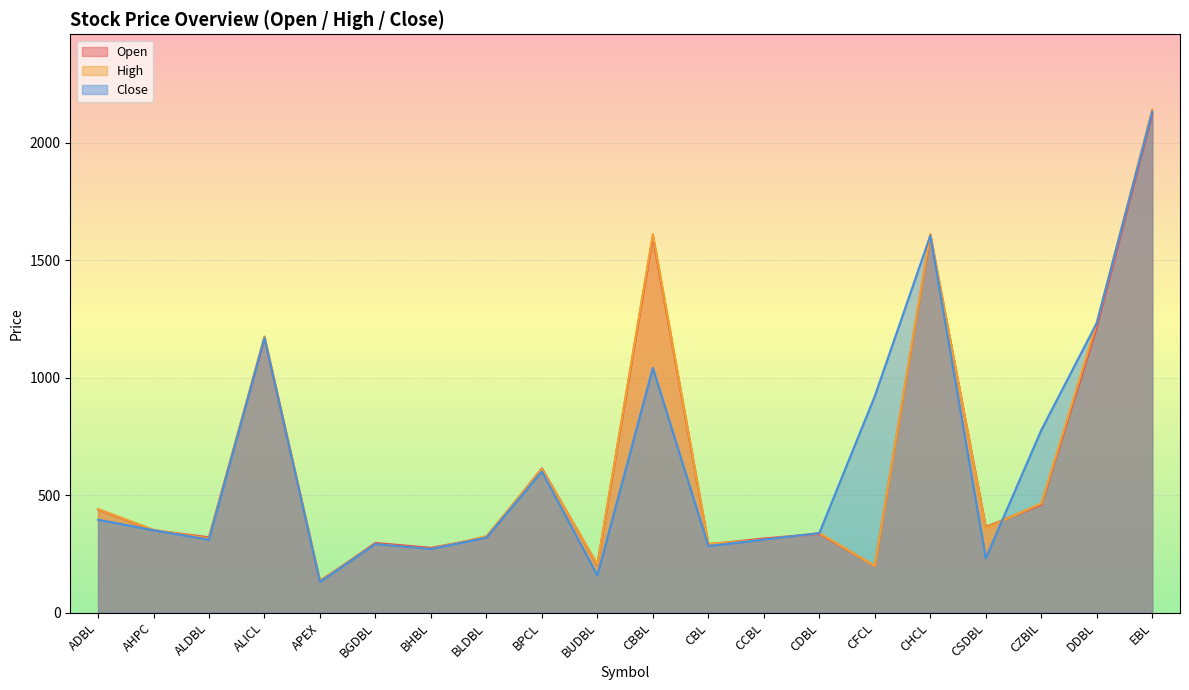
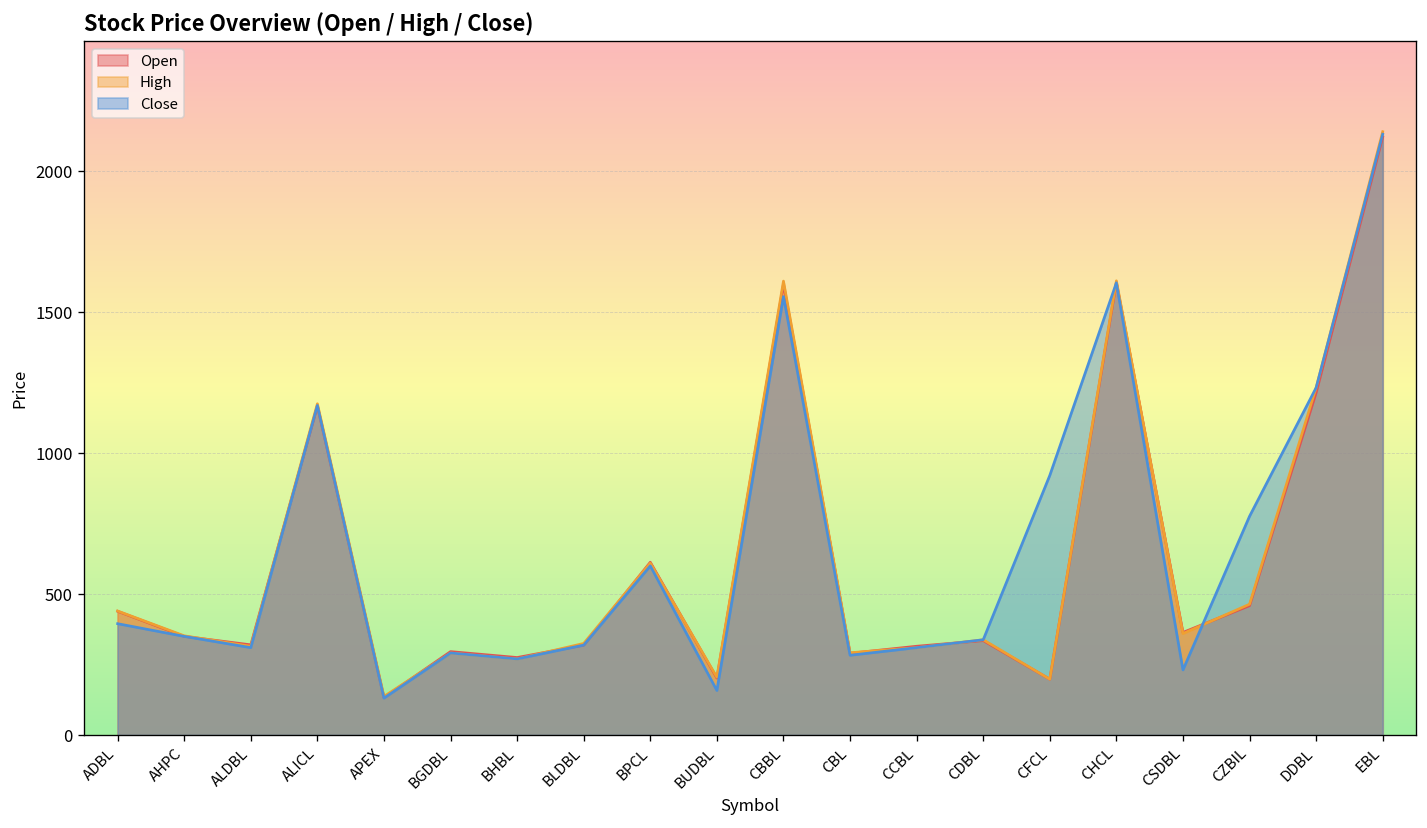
  {
    "Close": {
      "ADBL": 400,
      "BUDBL": 160,
-     "CBBL": 1040,
+     "CBBL": 1560,
      "CFCL": 920,
      "CSDBL": 230,
      "CZBIL": 780
    }
  }
